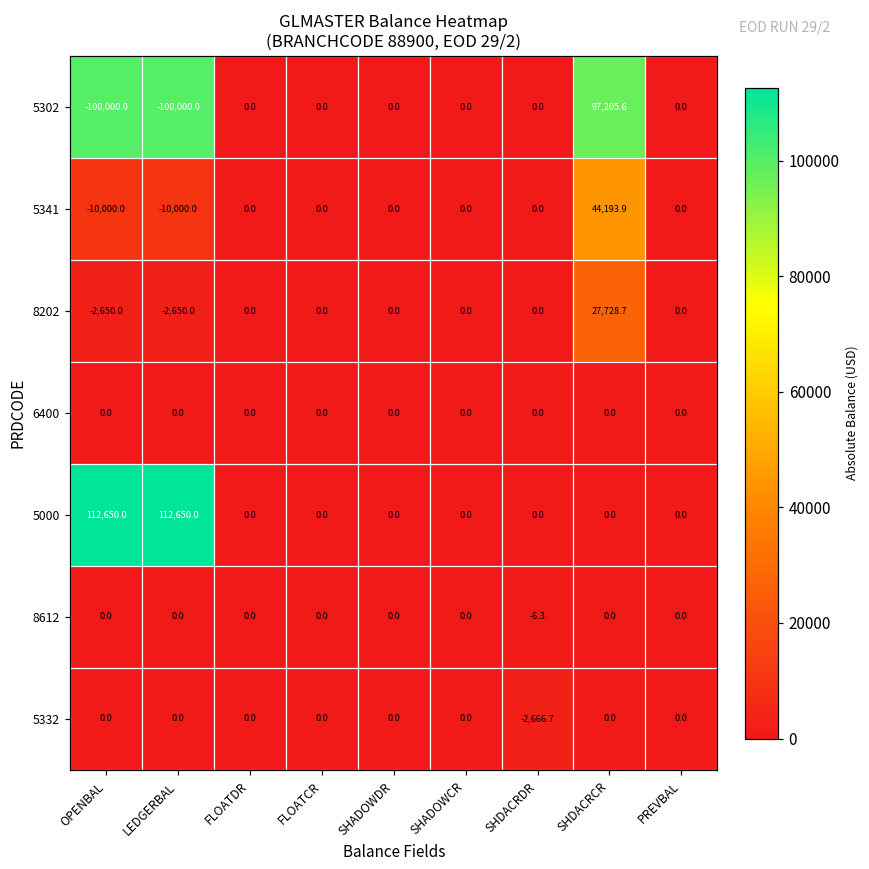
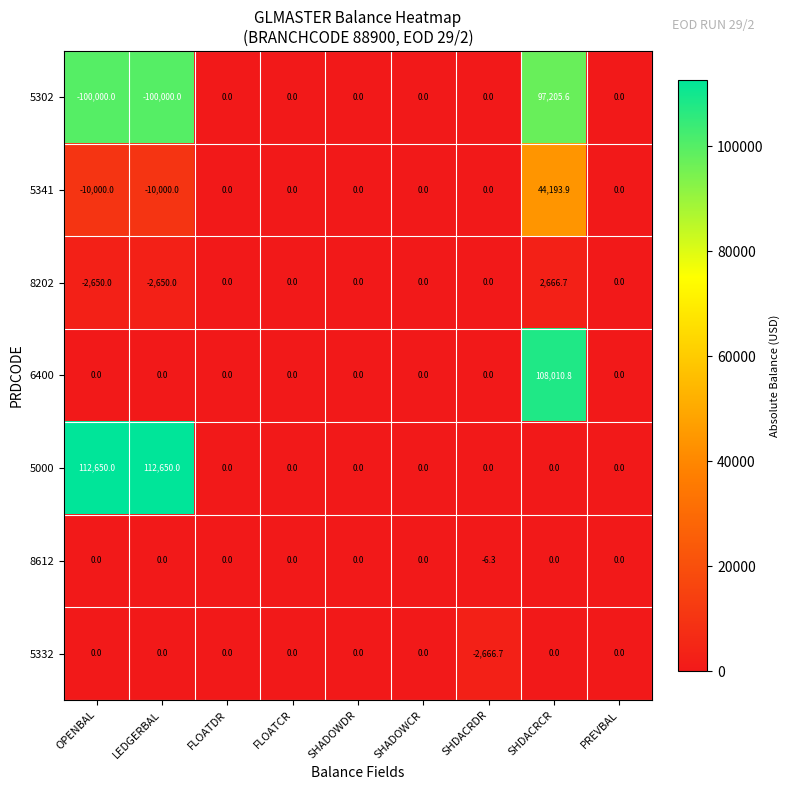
  {
    "5302": {
      "OPENBAL": "-100,000.0",
      "LEDGERBAL": "-100,000.0",
      "FLOATDR": "0.0",
      "FLOATCR": "0.0",
      "SHADOWDR": "0.0",
      "SHADOWCR": "0.0",
      "SHDACRDR": "0.0",
      "SHDACRCR": "97,205.6",
      "PREVBAL": "0.0"
    },
    "5341": {
      "OPENBAL": "-10,000.0",
      "LEDGERBAL": "-10,000.0",
      "FLOATDR": "0.0",
      "FLOATCR": "0.0",
      "SHADOWDR": "0.0",
      "SHADOWCR": "0.0",
      "SHDACRDR": "0.0",
      "SHDACRCR": "44,193.9",
      "PREVBAL": "0.0"
    },
    "8202": {
      "OPENBAL": "-2,650.0",
      "LEDGERBAL": "-2,650.0",
      "FLOATDR": "0.0",
      "FLOATCR": "0.0",
      "SHADOWDR": "0.0",
      "SHADOWCR": "0.0",
      "SHDACRDR": "0.0",
-     "SHDACRCR": "27,728.7",
+     "SHDACRCR": "2,666.7",
      "PREVBAL": "0.0"
    },
    "6400": {
      "OPENBAL": "0.0",
      "LEDGERBAL": "0.0",
      "FLOATDR": "0.0",
      "FLOATCR": "0.0",
      "SHADOWDR": "0.0",
      "SHADOWCR": "0.0",
      "SHDACRDR": "0.0",
-     "SHDACRCR": "0.0",
+     "SHDACRCR": "108,010.8",
      "PREVBAL": "0.0"
    },
    "5000": {
      "OPENBAL": "112,650.0",
      "LEDGERBAL": "112,650.0",
      "FLOATDR": "0.0",
      "FLOATCR": "0.0",
      "SHADOWDR": "0.0",
      "SHADOWCR": "0.0",
      "SHDACRDR": "0.0",
      "SHDACRCR": "0.0",
      "PREVBAL": "0.0"
    },
    "8612": {
      "OPENBAL": "0.0",
      "LEDGERBAL": "0.0",
      "FLOATDR": "0.0",
      "FLOATCR": "0.0",
      "SHADOWDR": "0.0",
      "SHADOWCR": "0.0",
      "SHDACRDR": "-6.3",
      "SHDACRCR": "0.0",
      "PREVBAL": "0.0"
    },
    "5332": {
      "OPENBAL": "0.0",
      "LEDGERBAL": "0.0",
      "FLOATDR": "0.0",
      "FLOATCR": "0.0",
      "SHADOWDR": "0.0",
      "SHADOWCR": "0.0",
      "SHDACRDR": "-2,666.7",
      "SHDACRCR": "0.0",
      "PREVBAL": "0.0"
    }
  }
